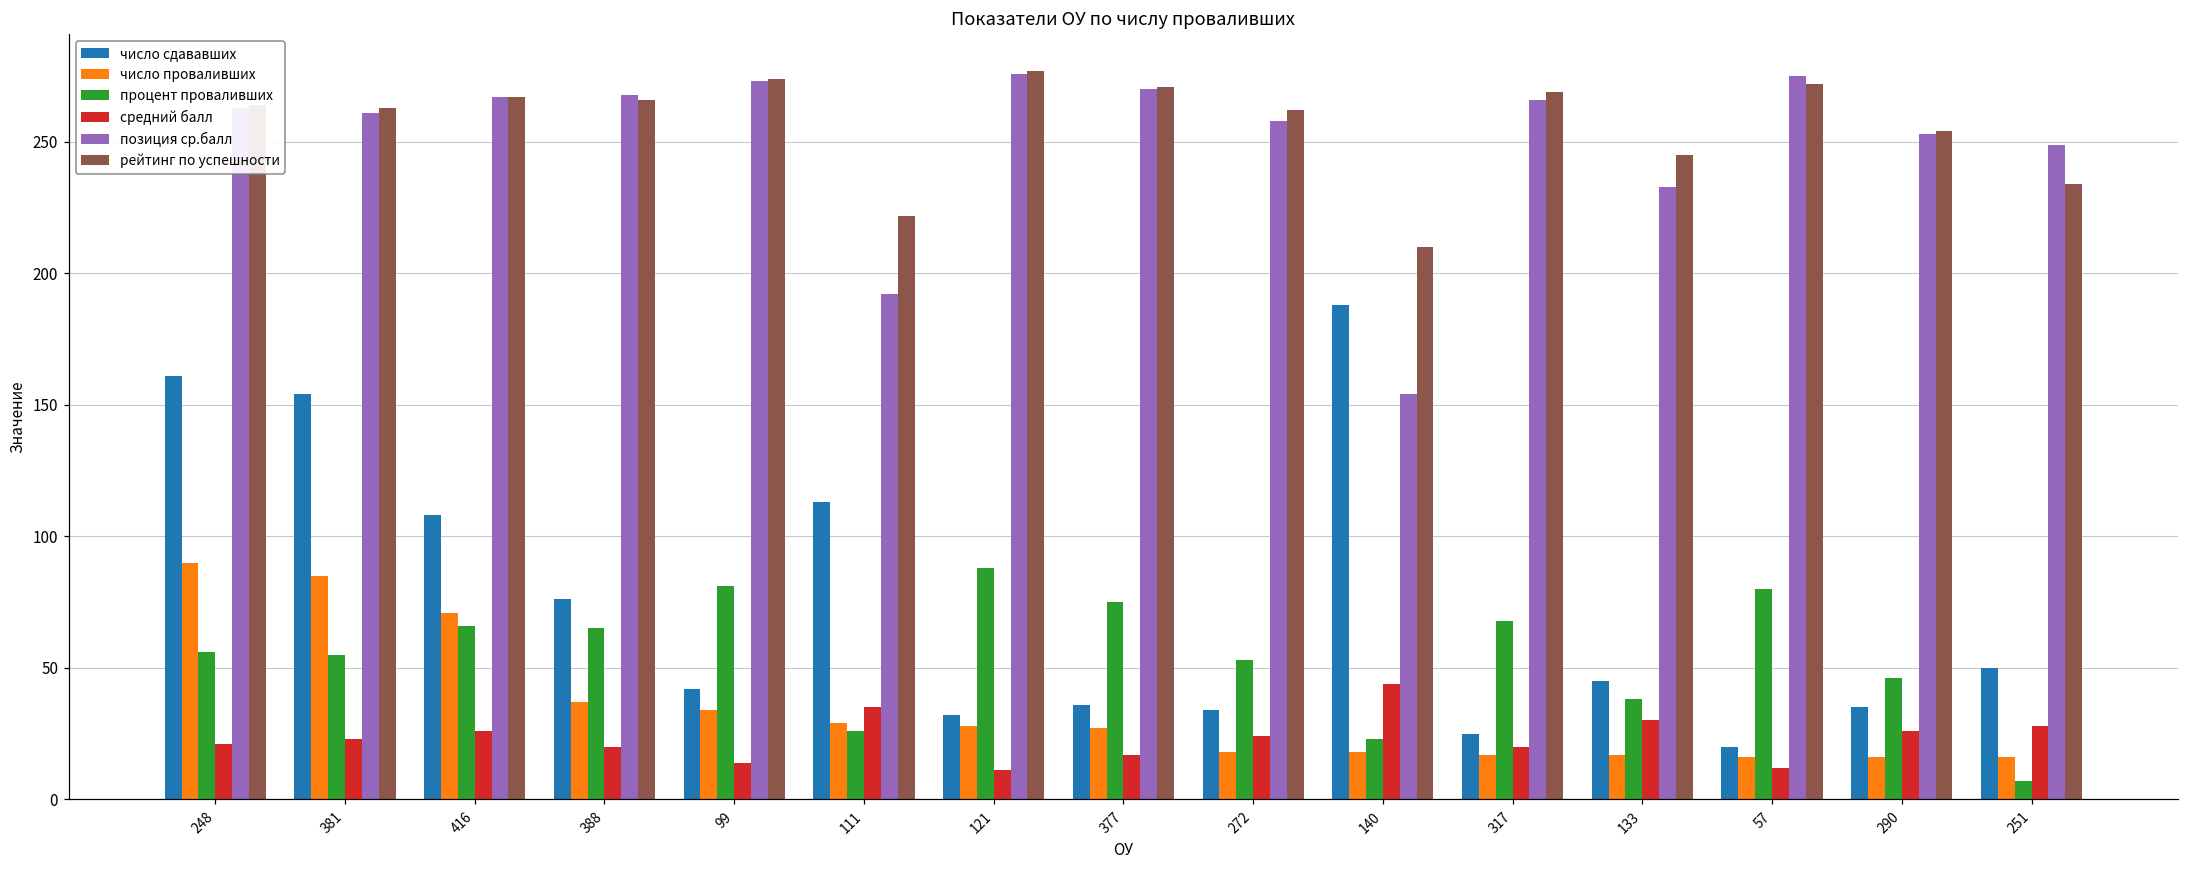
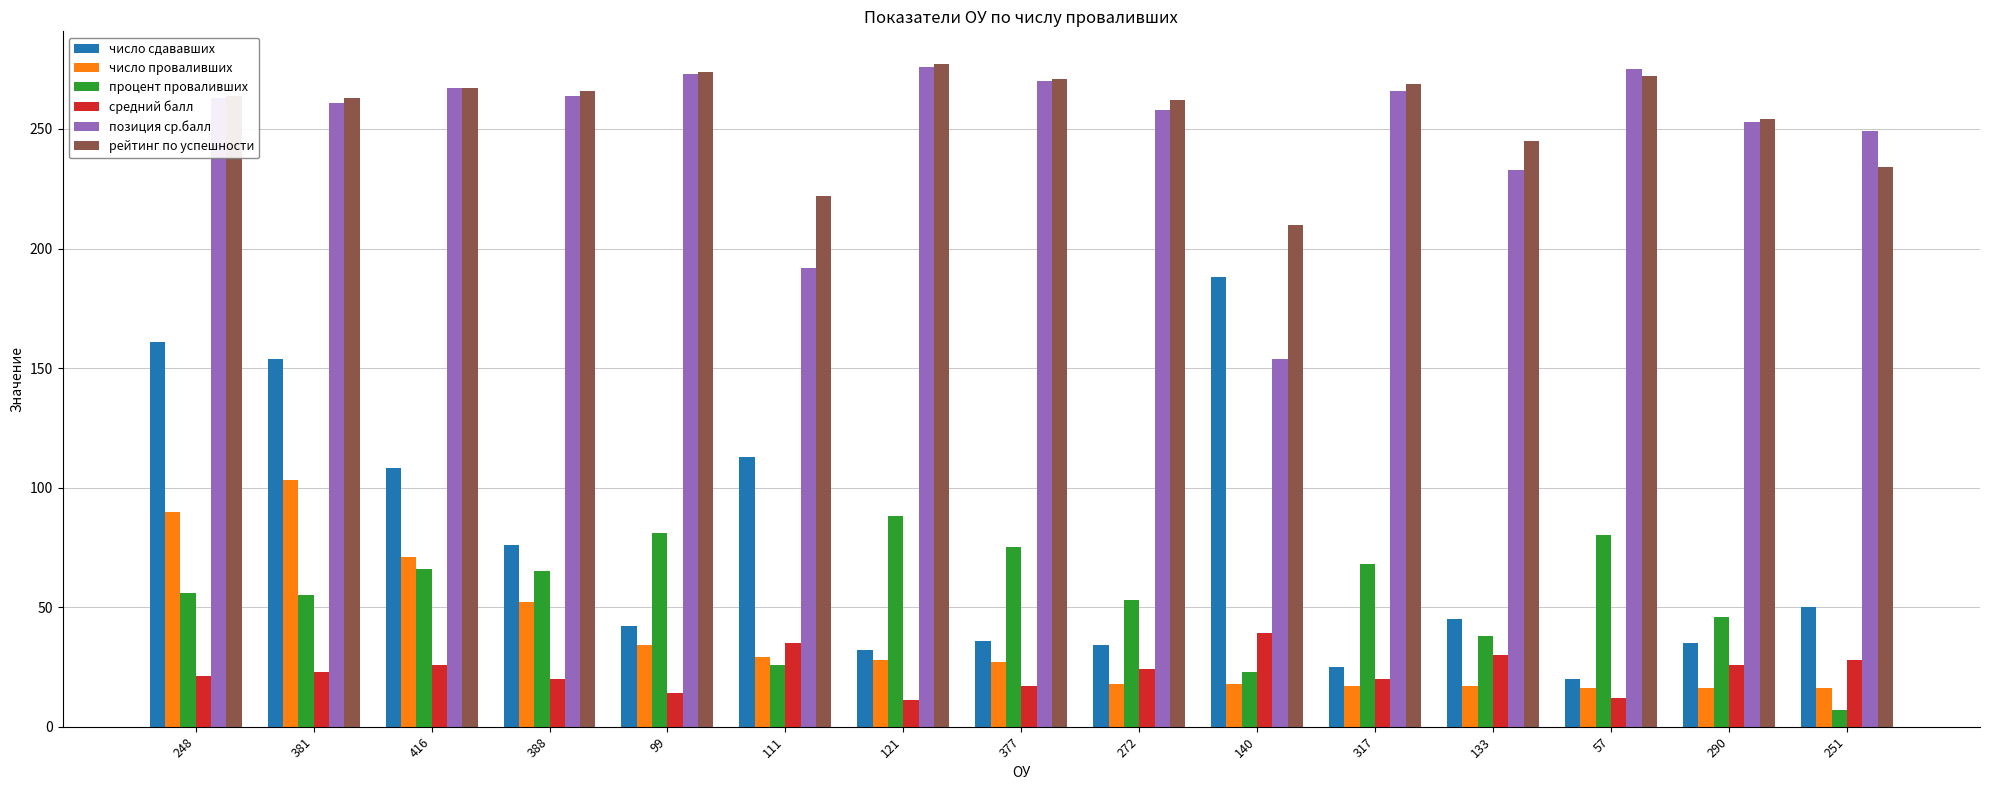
  {
    "число сдававших": {
      "248": 161,
      "381": 154,
      "416": 108,
      "388": 76,
      "99": 42,
      "111": 113,
      "121": 32,
      "377": 36,
      "272": 34,
      "140": 188,
      "317": 25,
      "133": 45,
      "57": 20,
      "290": 35,
      "251": 50
    },
    "число проваливших": {
      "248": 90,
-     "381": 85,
+     "381": 103,
      "416": 71,
-     "388": 37,
+     "388": 52,
      "99": 34,
      "111": 29,
      "121": 28,
      "377": 27,
      "272": 18,
      "140": 18,
      "317": 17,
      "133": 17,
      "57": 16,
      "290": 16,
      "251": 16
    },
    "процент проваливших": {
      "248": 56,
      "381": 55,
      "416": 66,
      "388": 65,
      "99": 81,
      "111": 26,
      "121": 88,
      "377": 75,
      "272": 53,
      "140": 23,
      "317": 68,
      "133": 38,
      "57": 80,
      "290": 46,
      "251": 7
    },
    "средний балл": {
      "248": 21,
      "381": 23,
      "416": 26,
      "388": 20,
      "99": 14,
      "111": 35,
      "121": 11,
      "377": 17,
      "272": 24,
-     "140": 44,
+     "140": 39,
      "317": 20,
      "133": 30,
      "57": 12,
      "290": 26,
      "251": 28
    },
    "позиция ср.балл": {
      "381": 261,
      "416": 267,
-     "388": 268,
+     "388": 264,
      "99": 273,
      "111": 192,
      "121": 276,
      "377": 270,
      "272": 258,
      "140": 154,
      "317": 266,
      "133": 233,
      "57": 275,
      "290": 253,
      "251": 249
    },
    "рейтинг по успешности": {
      "381": 263,
      "416": 267,
      "388": 266,
      "99": 274,
      "111": 222,
      "121": 277,
      "377": 271,
      "272": 262,
      "140": 210,
      "317": 269,
      "133": 245,
      "57": 272,
      "290": 254,
      "251": 234
    }
  }
